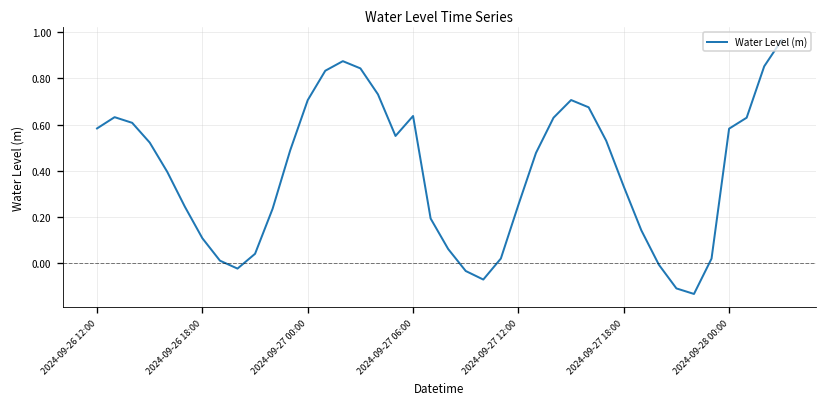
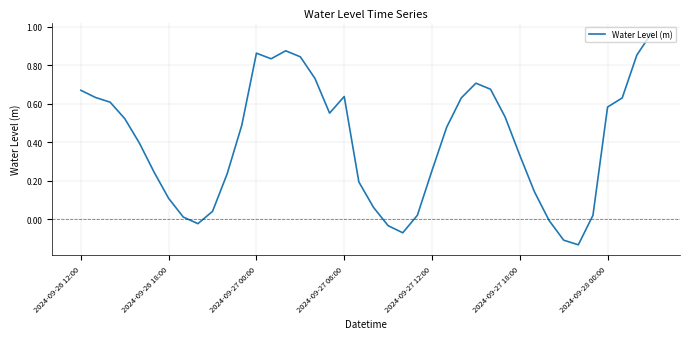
  {
-   "2024-09-26 12:00": 0.58,
+   "2024-09-26 12:00": 0.67,
    "2024-09-26 18:00": 0.11,
-   "2024-09-27 00:00": 0.71,
+   "2024-09-27 00:00": 0.86,
    "2024-09-27 06:00": 0.64,
    "2024-09-27 12:00": 0.25,
    "2024-09-27 18:00": 0.33,
    "2024-09-28 00:00": 0.58
  }
